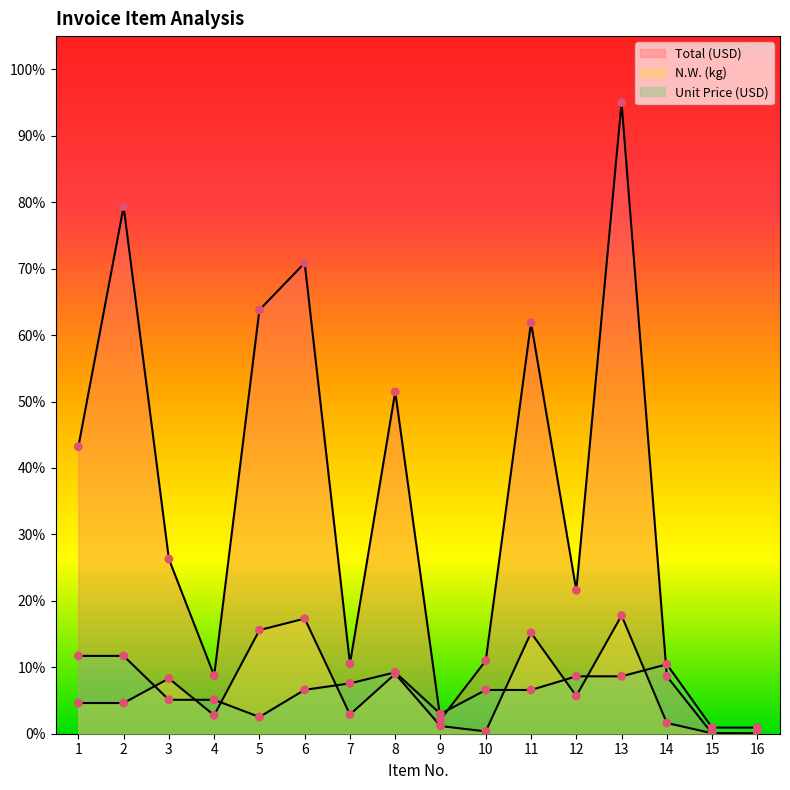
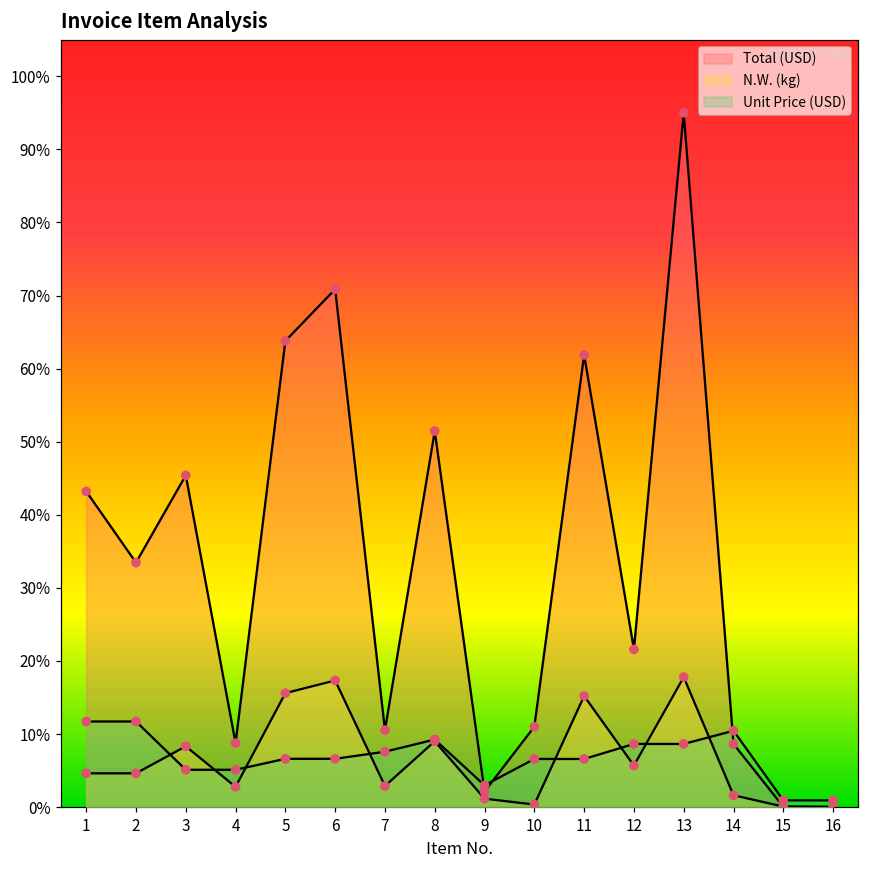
  {
    "Total (USD)": {
      "1": "43%",
-     "2": "79%",
-     "3": "26%",
+     "2": "33%",
+     "3": "45%",
      "4": "9%",
      "5": "64%",
      "6": "71%",
      "7": "11%",
      "8": "51%",
      "9": "2%",
      "10": "11%",
      "11": "62%",
      "12": "22%",
      "13": "95%",
      "14": "9%"
    },
    "N.W. (kg)": {
      "1": "5%",
      "2": "5%",
      "3": "8%",
      "4": "3%",
      "5": "16%",
      "6": "17%",
      "7": "3%",
      "9": "1%",
      "10": "0%",
      "11": "15%",
      "12": "6%",
      "13": "18%",
      "14": "2%"
    },
    "Unit Price (USD)": {
      "1": "12%",
      "2": "12%",
      "3": "5%",
      "4": "5%",
-     "5": "3%",
+     "5": "7%",
      "6": "7%",
      "7": "8%",
      "9": "3%",
      "10": "7%",
      "11": "7%",
      "12": "9%",
      "13": "9%",
      "14": "10%",
      "15": "1%",
      "16": "1%"
    }
  }
